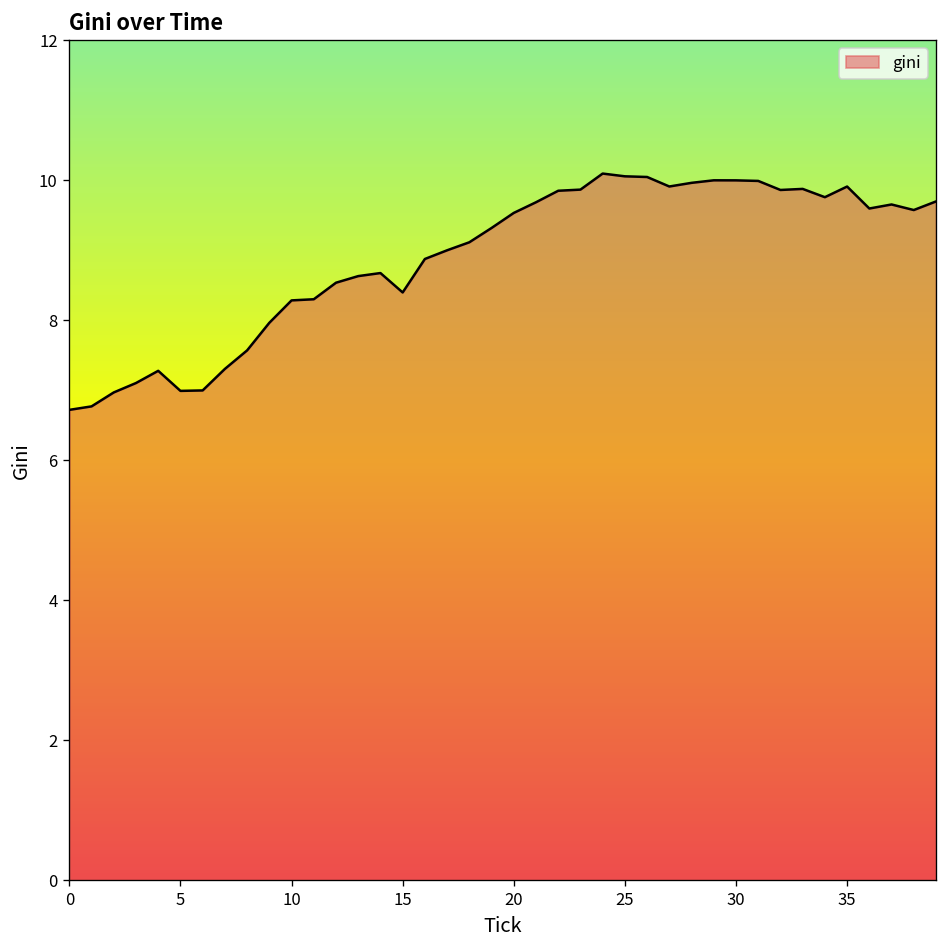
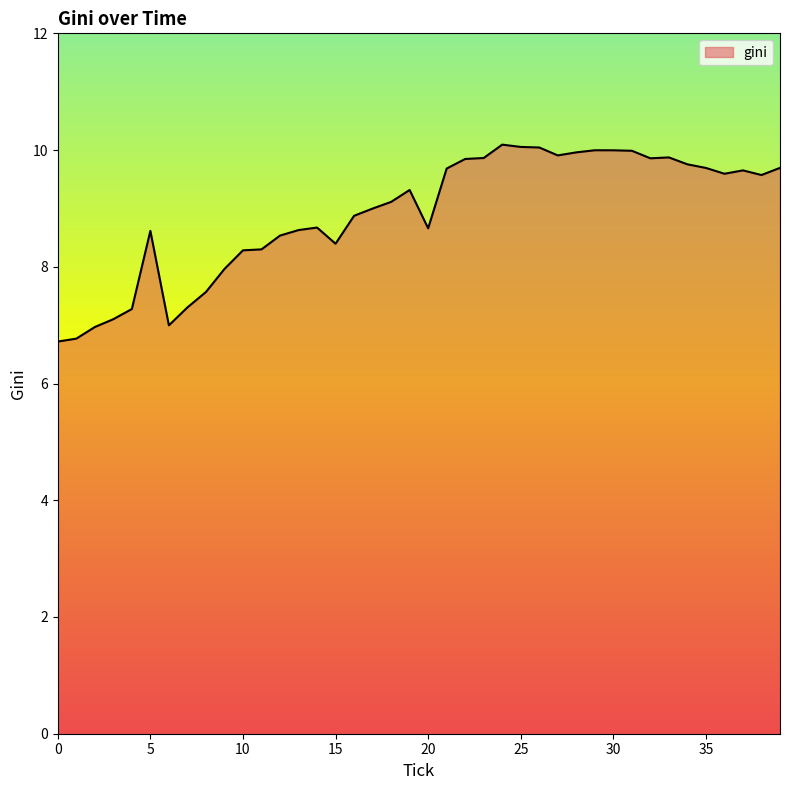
  {
    "0": 6.7,
-   "5": 7.0,
+   "5": 8.6,
    "10": 8.3,
    "15": 8.4,
-   "20": 9.5,
+   "20": 8.7,
    "25": 10.1,
    "30": 10.0,
-   "35": 9.9
+   "35": 9.7
  }
